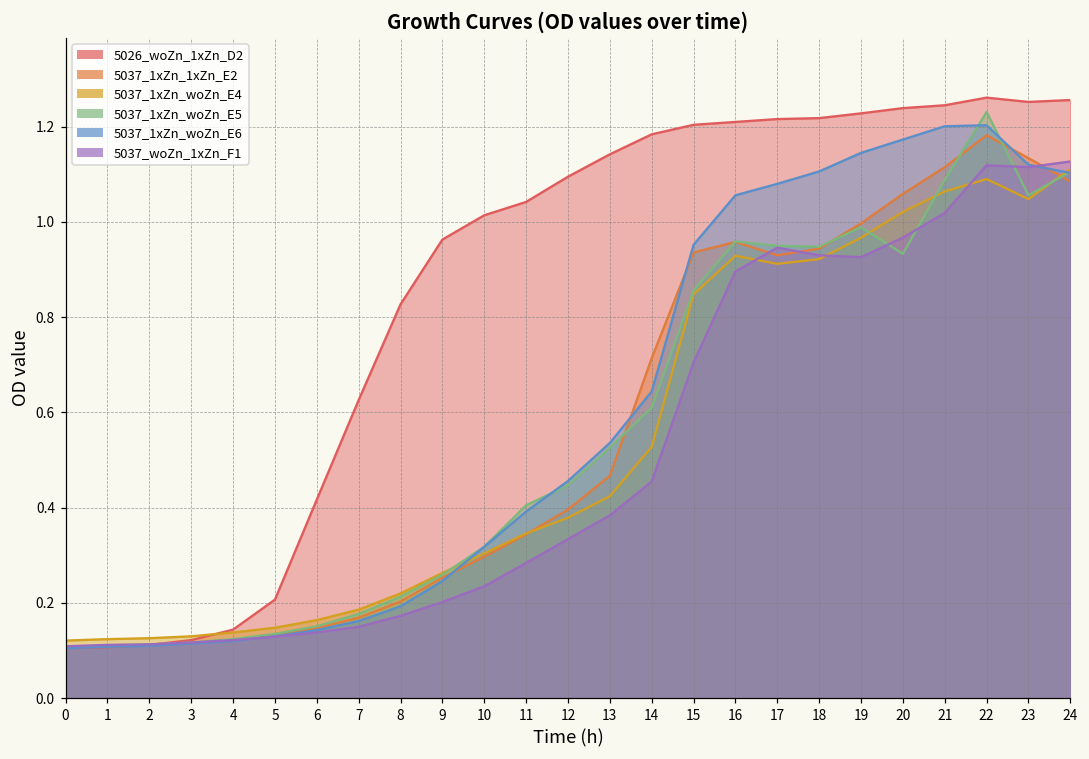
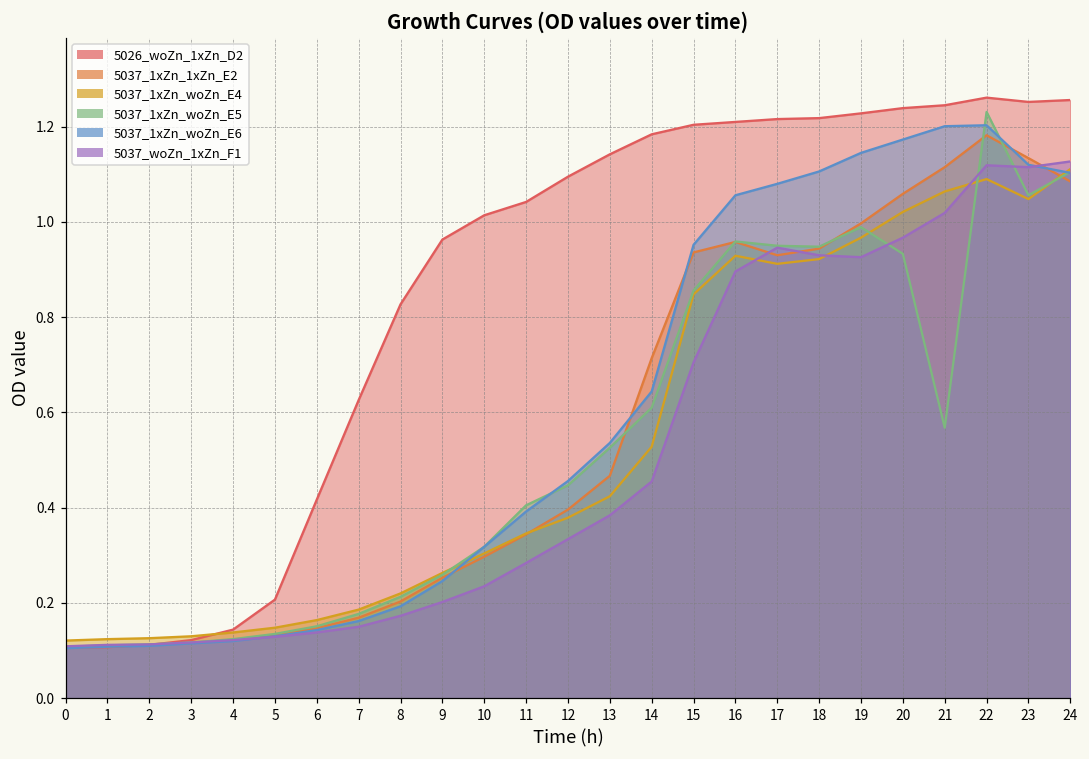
  {
    "5037_1xZn_woZn_E5": {
      "7": 0.18,
      "8": 0.21,
      "11": 0.41,
      "12": 0.45,
      "13": 0.53,
      "14": 0.61,
      "15": 0.86,
      "19": 0.99,
      "20": 0.93,
-     "21": 1.09,
+     "21": 0.57,
      "22": 1.23,
      "23": 1.06
    }
  }
